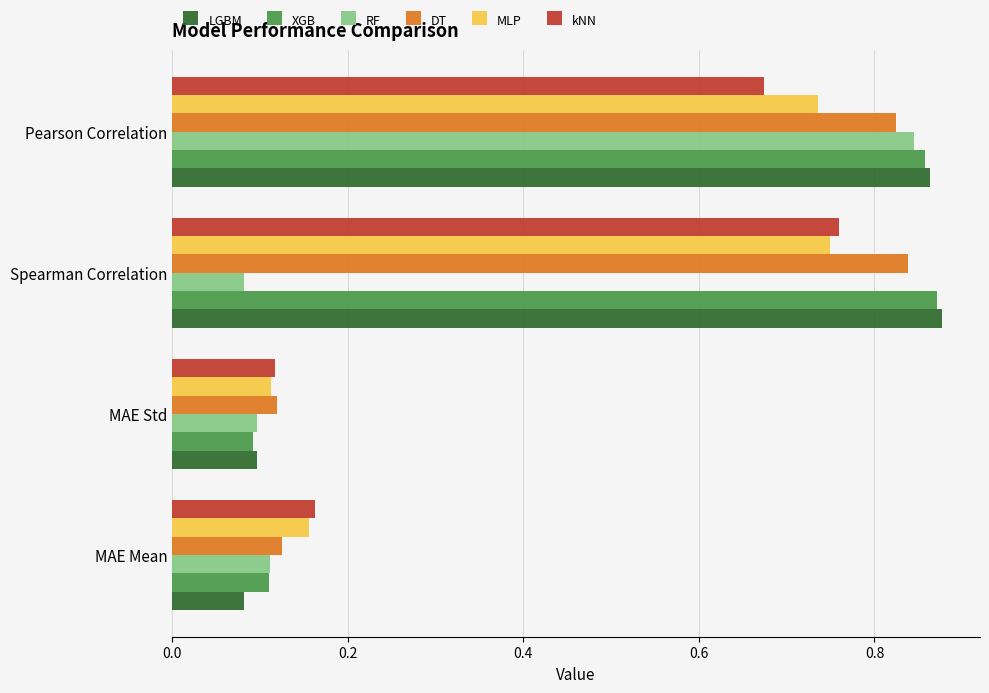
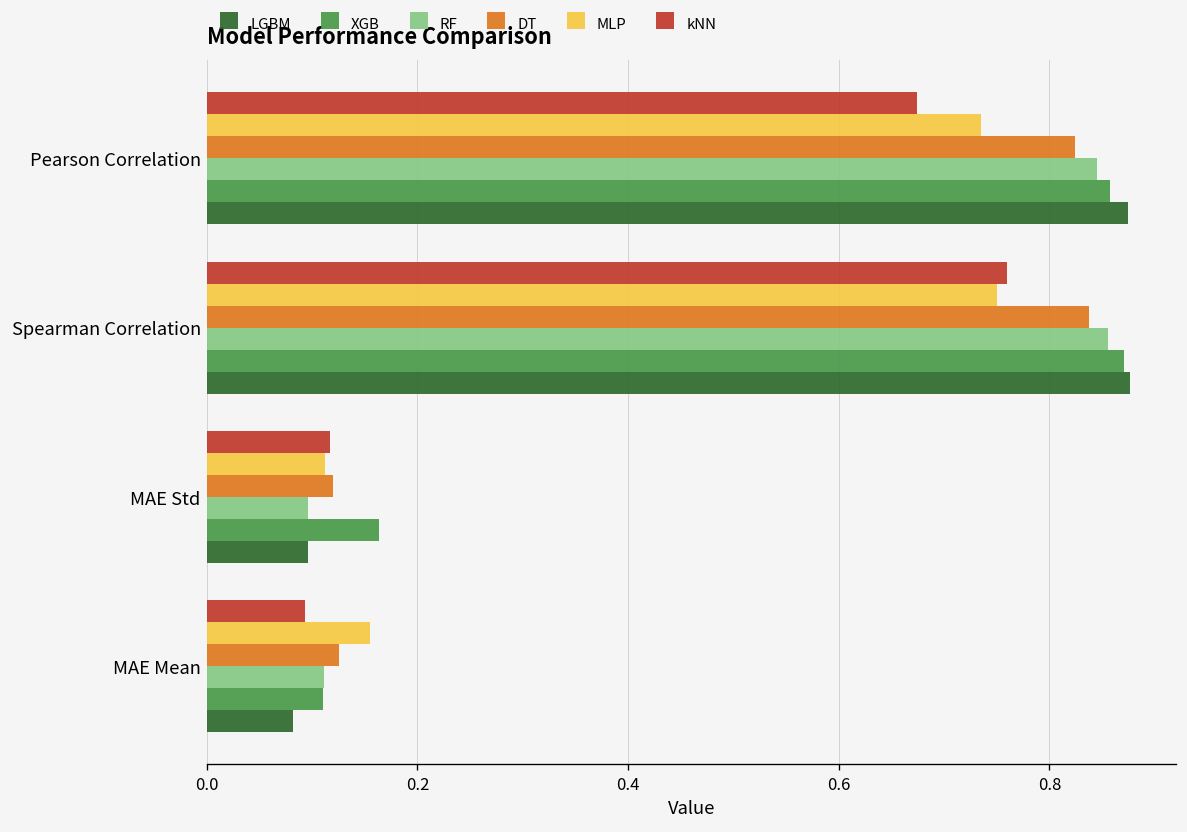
  {
    "LGBM": {
-     "Pearson Correlation": 0.86,
+     "Pearson Correlation": 0.87,
      "Spearman Correlation": 0.88,
      "MAE Std": 0.10,
      "MAE Mean": 0.08
    },
    "XGB": {
      "Pearson Correlation": 0.86,
      "Spearman Correlation": 0.87,
-     "MAE Std": 0.09,
+     "MAE Std": 0.16,
      "MAE Mean": 0.11
    },
    "RF": {
      "Pearson Correlation": 0.84,
-     "Spearman Correlation": 0.08,
+     "Spearman Correlation": 0.86,
      "MAE Std": 0.10,
      "MAE Mean": 0.11
    },
    "DT": {
      "Pearson Correlation": 0.82,
      "Spearman Correlation": 0.84,
      "MAE Std": 0.12,
      "MAE Mean": 0.13
    },
    "MLP": {
      "Pearson Correlation": 0.74,
      "Spearman Correlation": 0.75,
      "MAE Std": 0.11,
      "MAE Mean": 0.16
    },
    "kNN": {
      "Pearson Correlation": 0.67,
      "Spearman Correlation": 0.76,
      "MAE Std": 0.12,
-     "MAE Mean": 0.16
+     "MAE Mean": 0.09
    }
  }
